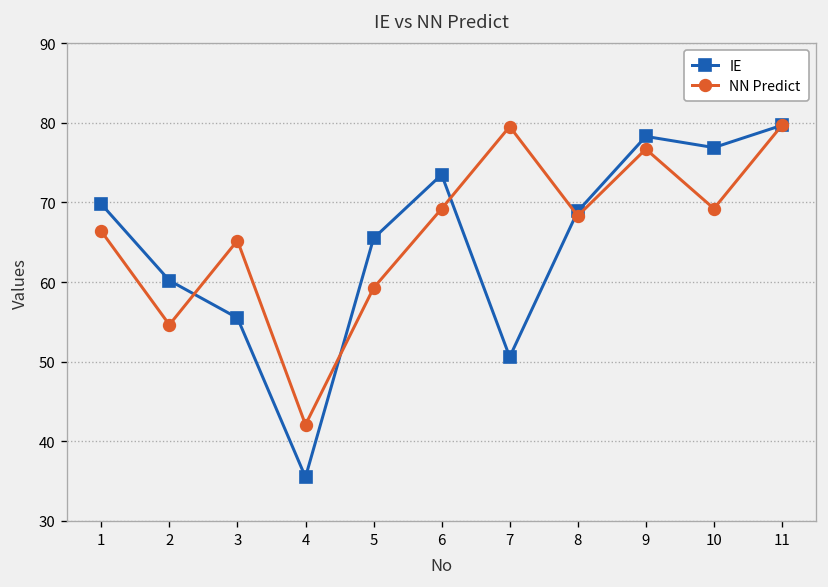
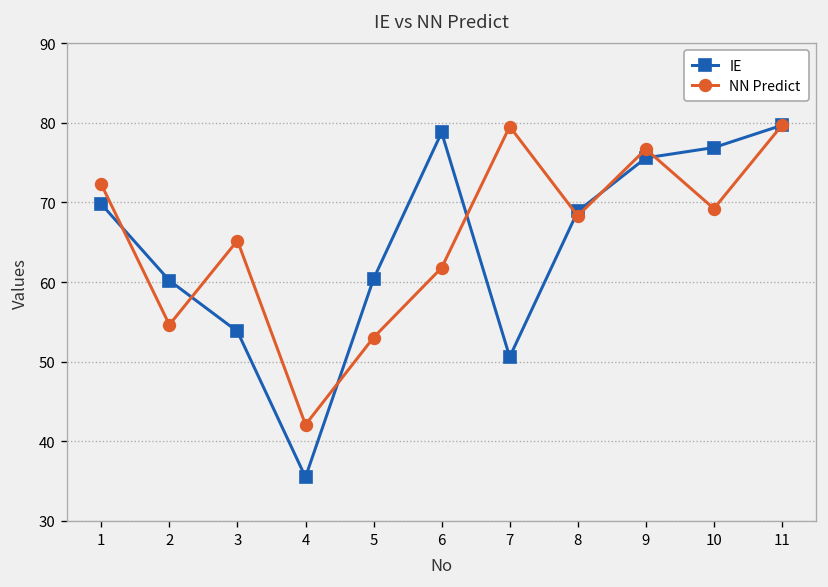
  {
    "IE": {
      "1": 70,
      "2": 60,
-     "3": 56,
+     "3": 54,
      "4": 36,
-     "5": 66,
-     "6": 74,
+     "5": 60,
+     "6": 79,
      "7": 51,
      "8": 69,
-     "9": 78,
+     "9": 76,
      "10": 77
    },
    "NN Predict": {
-     "1": 66,
+     "1": 72,
      "2": 55,
      "3": 65,
      "4": 42,
-     "5": 59,
-     "6": 69,
+     "5": 53,
+     "6": 62,
      "7": 80,
      "8": 68,
      "9": 77,
      "10": 69
    }
  }
